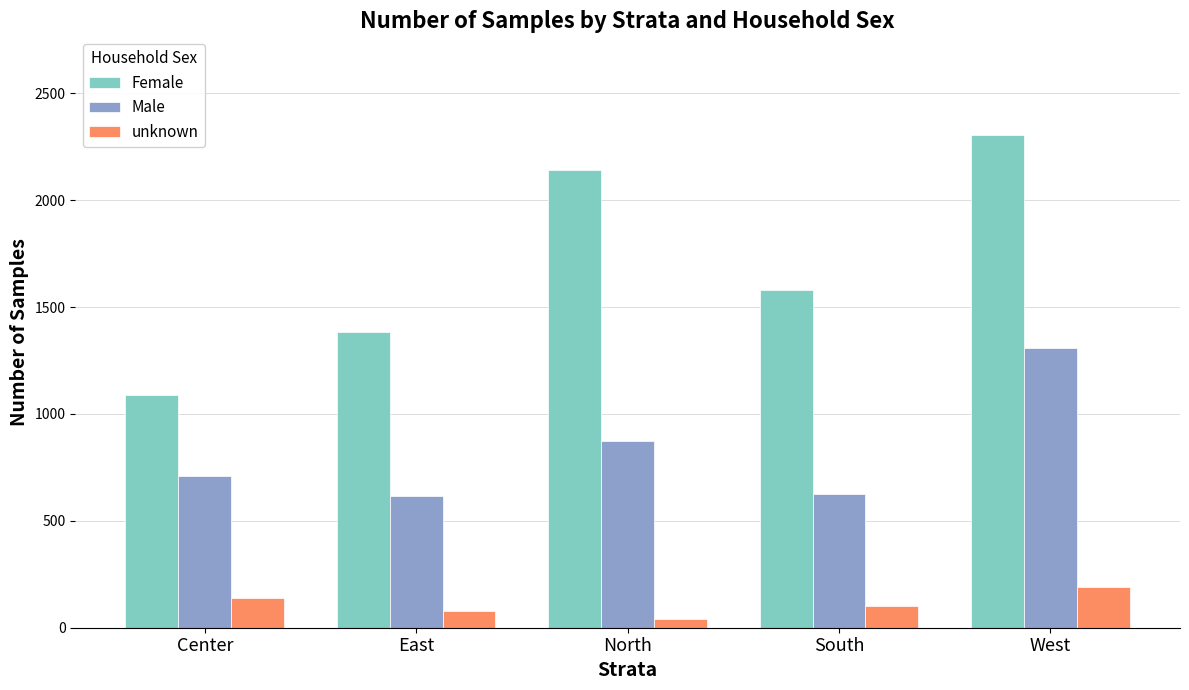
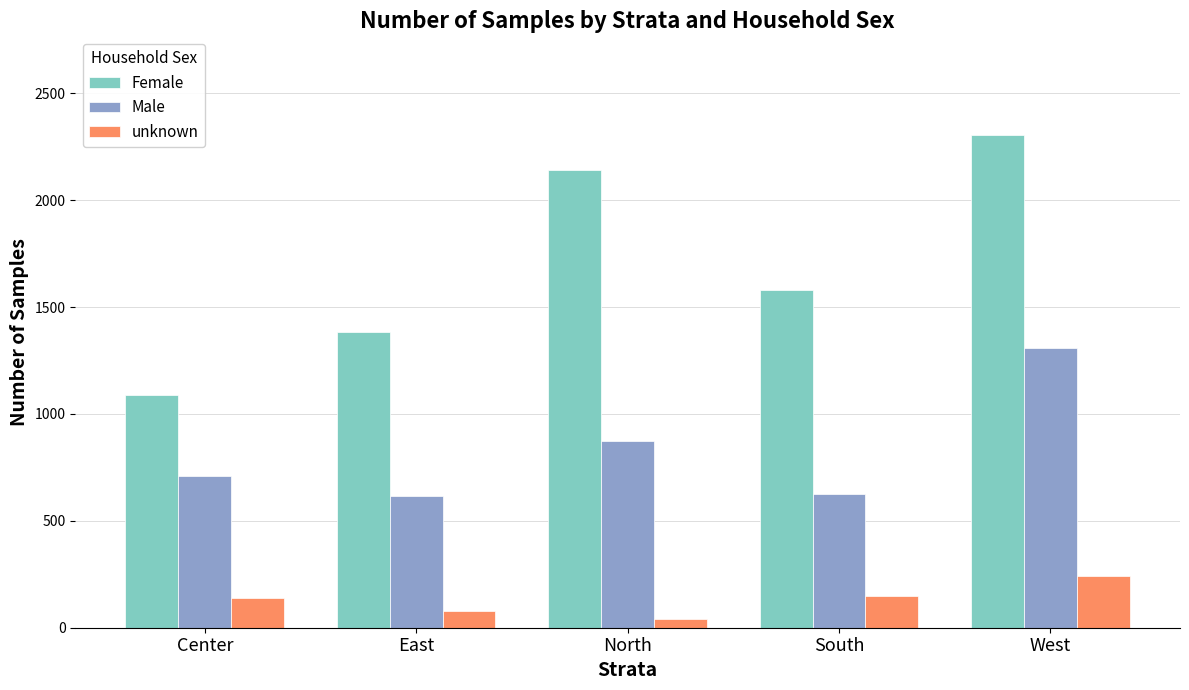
  {
    "unknown": {
      "Center": 140,
      "East": 80,
      "North": 40,
-     "South": 100,
-     "West": 190
+     "South": 150,
+     "West": 240
    }
  }
